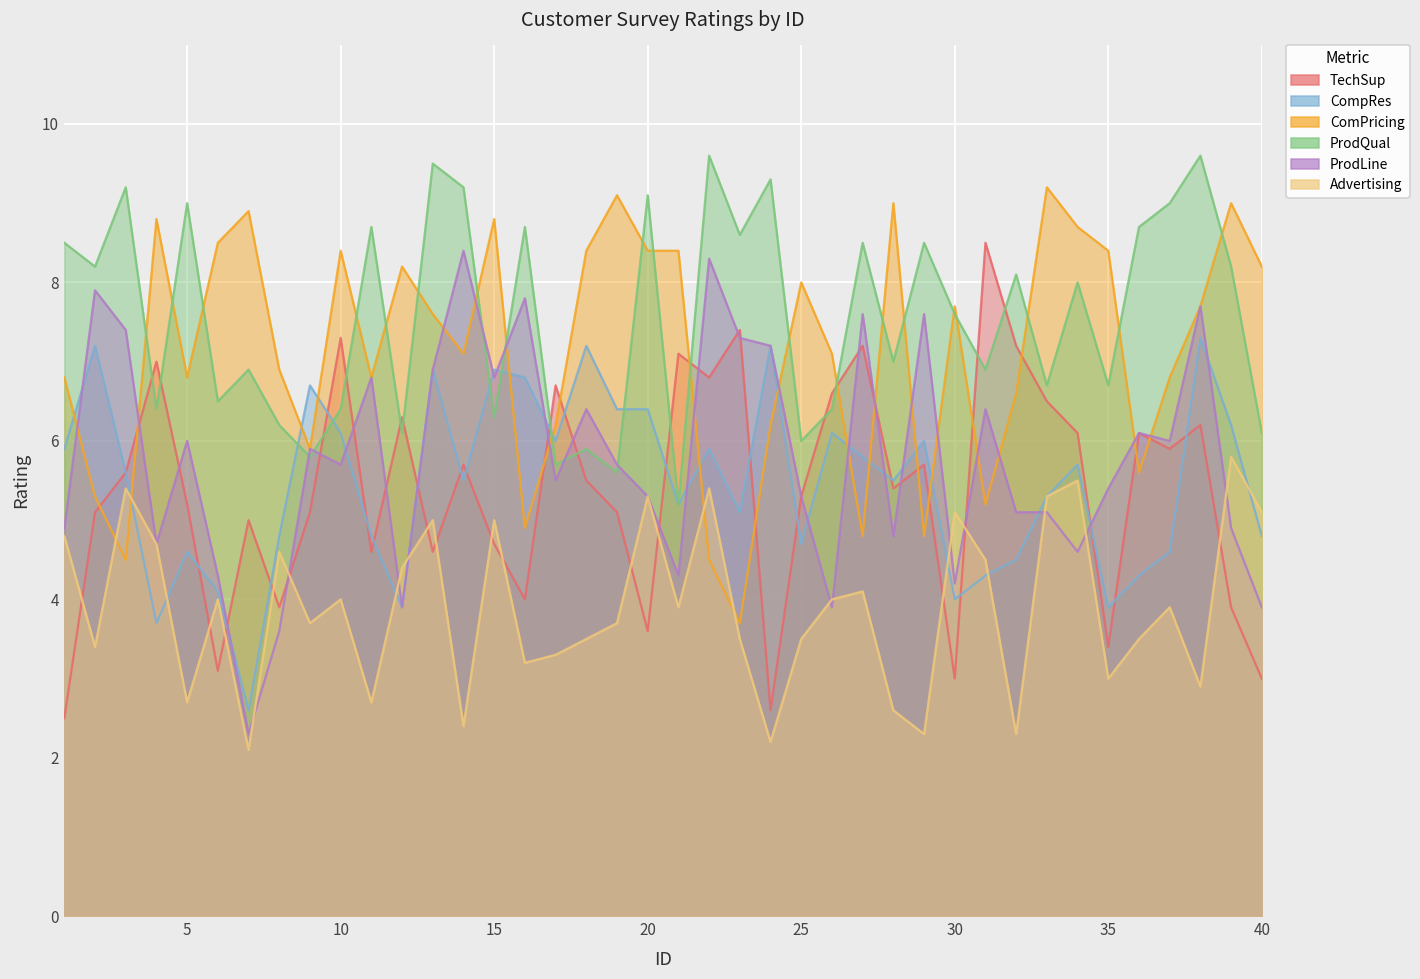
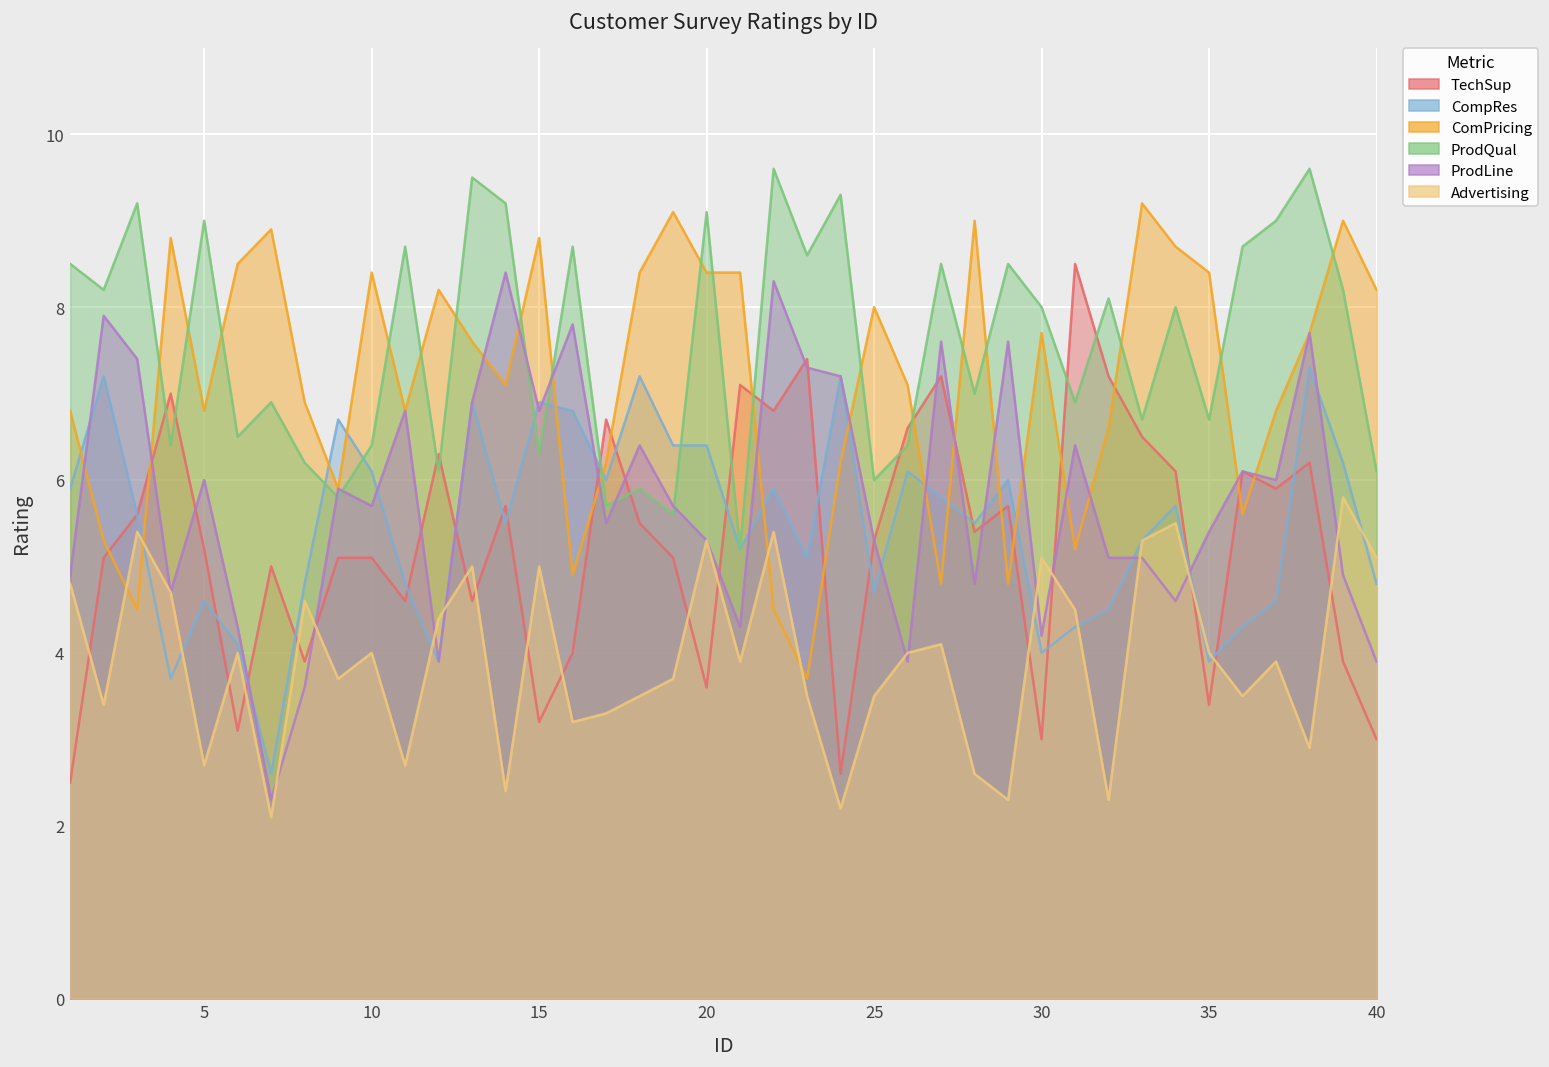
  {
    "TechSup": {
      "5": 5.2,
-     "10": 7.3,
-     "15": 4.7,
+     "10": 5.1,
+     "15": 3.2,
      "20": 3.6,
      "30": 3.0,
      "35": 3.4,
      "40": 3.0
    },
    "ComPricing": {
      "5": 6.8,
      "10": 8.4,
      "15": 8.8,
      "20": 8.4,
      "25": 8.0,
      "30": 7.7,
      "35": 8.4,
      "40": 8.2
    },
    "ProdQual": {
      "5": 9.0,
      "10": 6.4,
      "15": 6.3,
      "20": 9.1,
      "25": 6.0,
-     "30": 7.6,
+     "30": 8.0,
      "35": 6.7,
      "40": 6.1
    },
    "Advertising": {
      "5": 2.7,
      "10": 4,
      "15": 5,
      "25": 3.5,
      "30": 5.1,
-     "35": 3,
+     "35": 4,
      "40": 5.1
    }
  }
